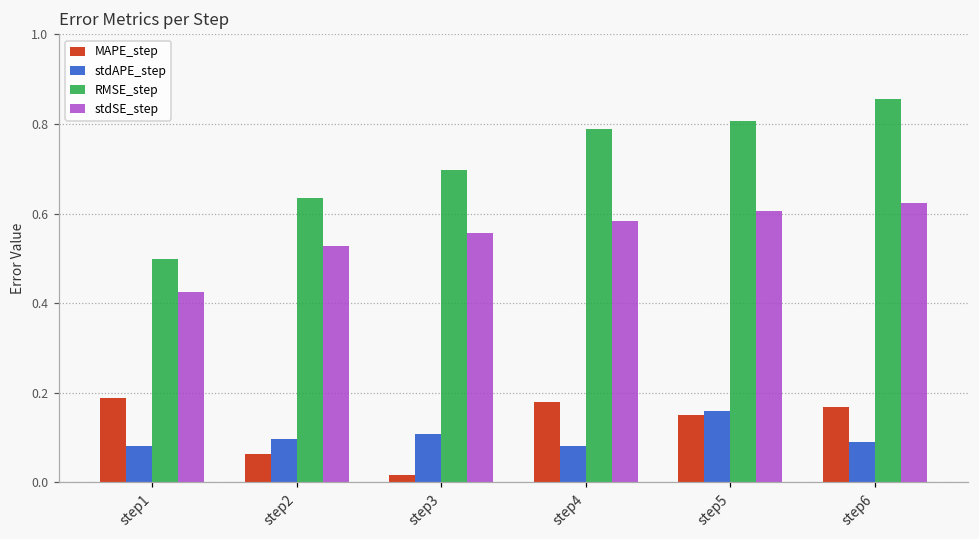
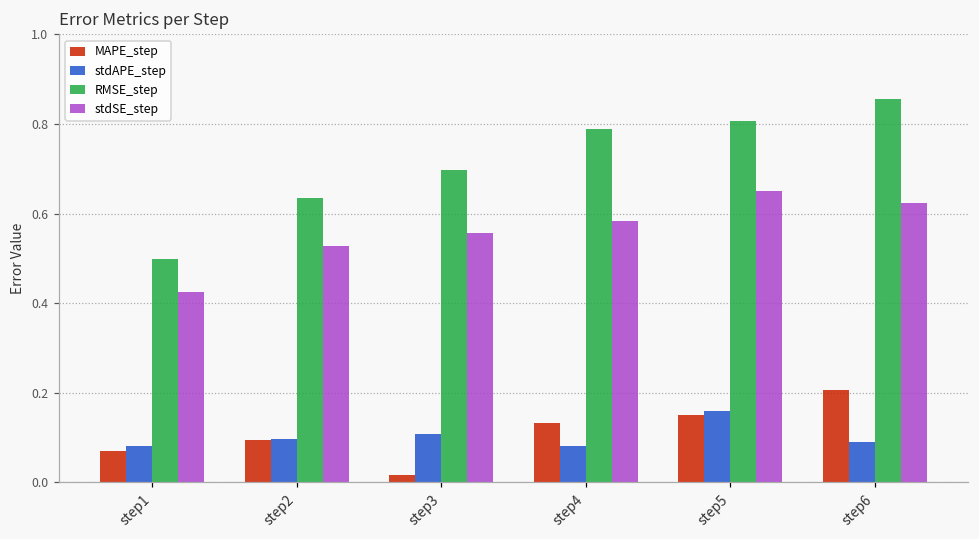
  {
    "MAPE_step": {
-     "step1": 0.19,
-     "step2": 0.06,
+     "step1": 0.07,
+     "step2": 0.09,
      "step3": 0.02,
-     "step4": 0.18,
+     "step4": 0.13,
      "step5": 0.15,
-     "step6": 0.17
+     "step6": 0.21
    },
    "stdAPE_step": {
      "step1": 0.08,
      "step2": 0.10,
      "step3": 0.11,
      "step4": 0.08,
      "step5": 0.16,
      "step6": 0.09
    },
    "RMSE_step": {
      "step1": 0.50,
      "step2": 0.63,
      "step3": 0.70,
      "step4": 0.79,
      "step5": 0.81,
      "step6": 0.86
    },
    "stdSE_step": {
      "step1": 0.43,
      "step2": 0.53,
      "step3": 0.56,
      "step4": 0.58,
-     "step5": 0.61,
+     "step5": 0.65,
      "step6": 0.62
    }
  }
